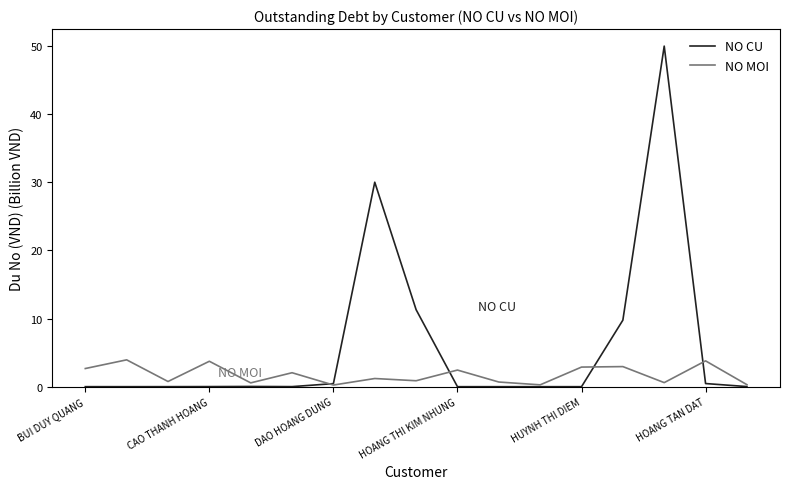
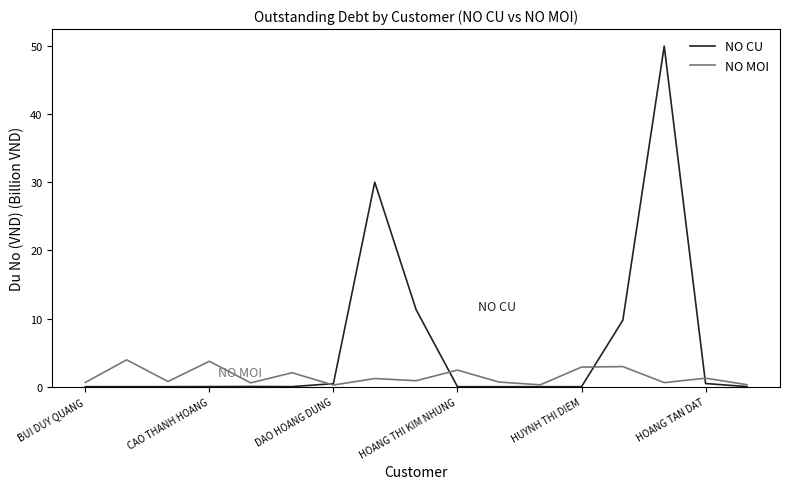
  {
    "NO CU": {
      "BUI DUY QUANG": 0,
      "CAO THANH HOANG": 0,
      "HOANG THI KIM NHUNG": 0,
      "HUYNH THI DIEM": 0,
      "HOANG TAN DAT": 0
    },
    "NO MOI": {
-     "BUI DUY QUANG": 3,
+     "BUI DUY QUANG": 1,
      "CAO THANH HOANG": 4,
      "HOANG THI KIM NHUNG": 2,
      "HUYNH THI DIEM": 3,
-     "HOANG TAN DAT": 4
+     "HOANG TAN DAT": 1
    }
  }
